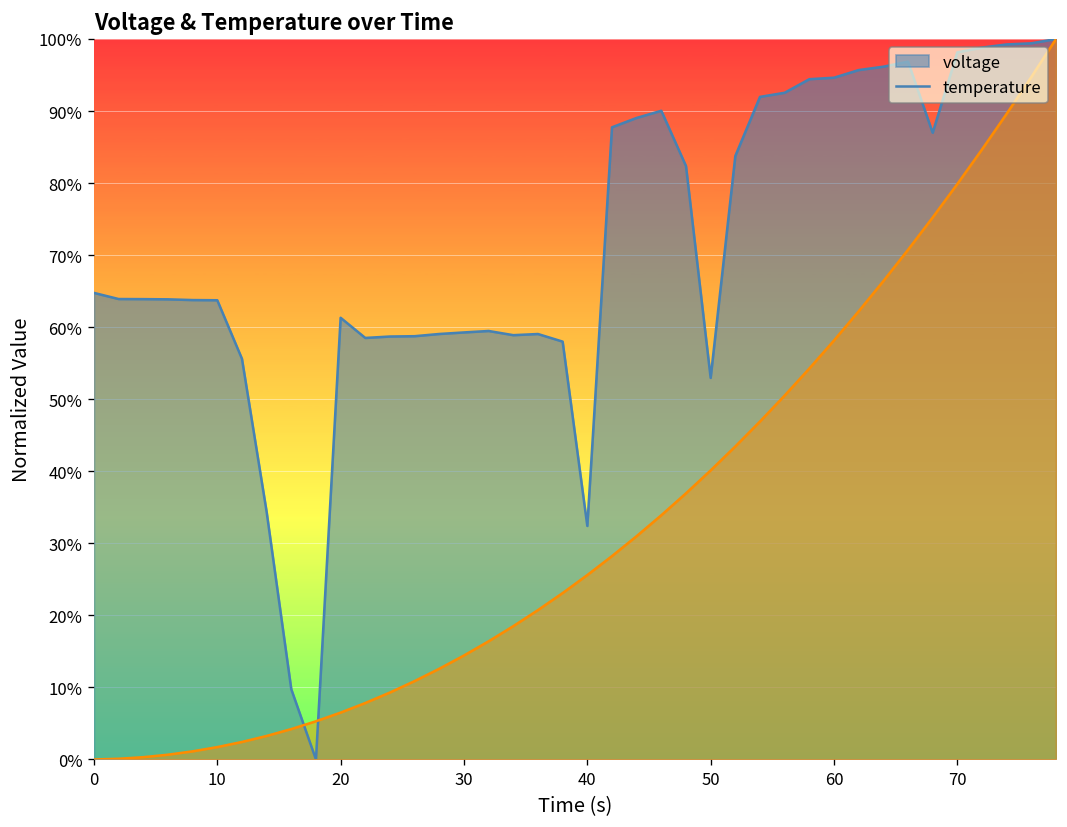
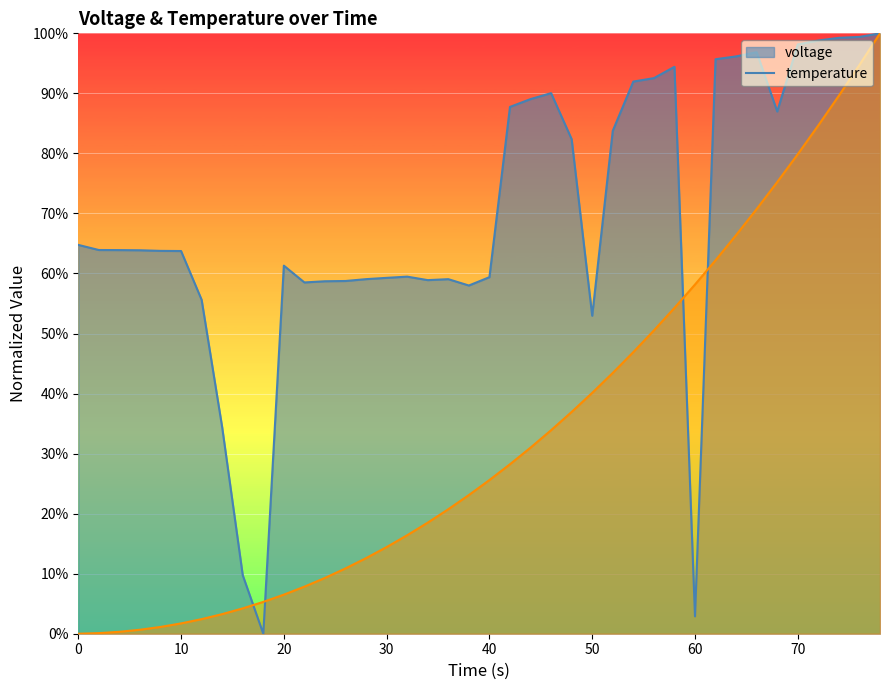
  {
    "voltage": {
      "0": "65%",
      "10": "64%",
      "20": "61%",
      "30": "59%",
-     "40": "32%",
+     "40": "59%",
      "50": "53%",
-     "60": "95%"
+     "60": "3%"
    }
  }
